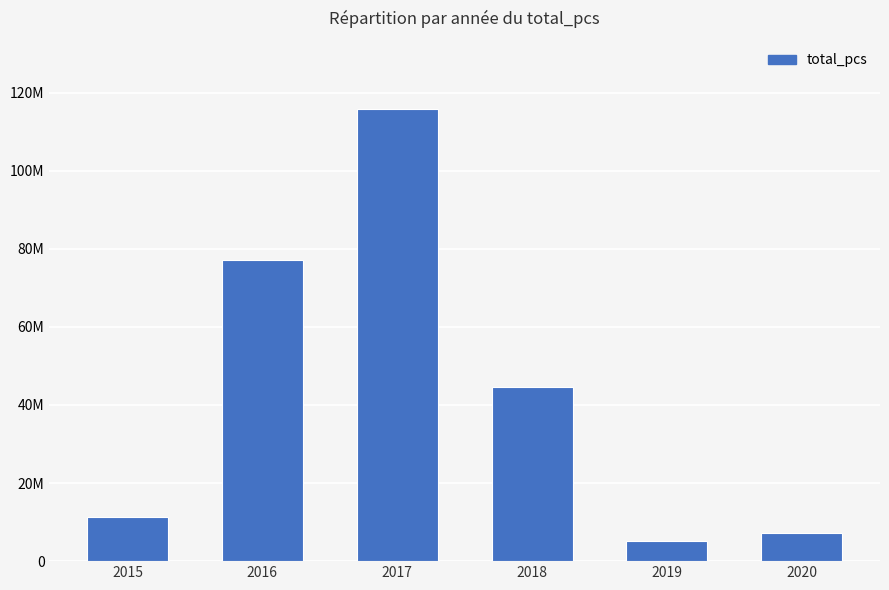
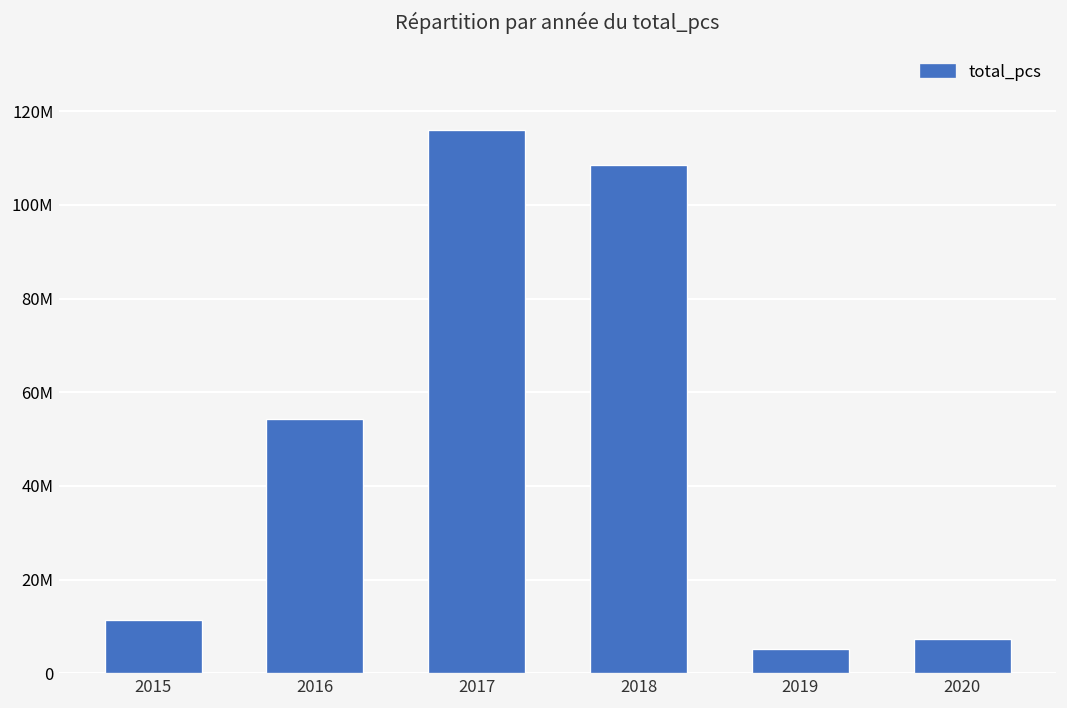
  {
    "2015": 11000000,
-   "2016": 77000000,
+   "2016": 54000000,
    "2017": 116000000,
-   "2018": 45000000,
+   "2018": 108000000,
    "2019": 5000000,
    "2020": 7000000
  }
